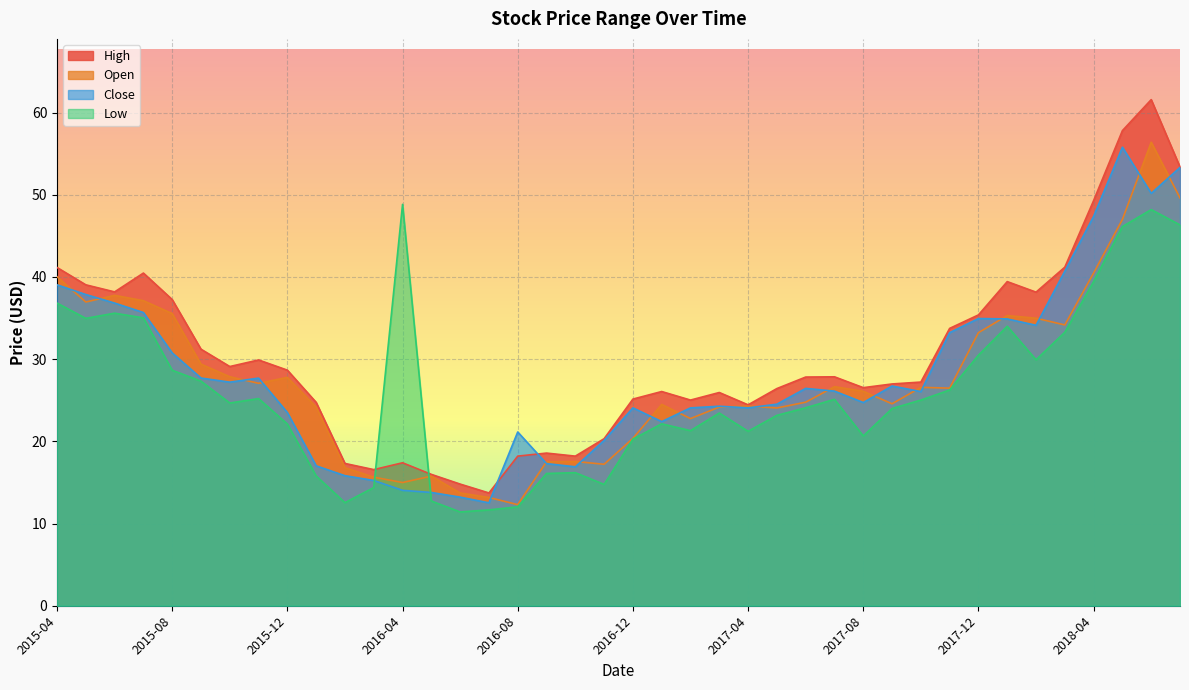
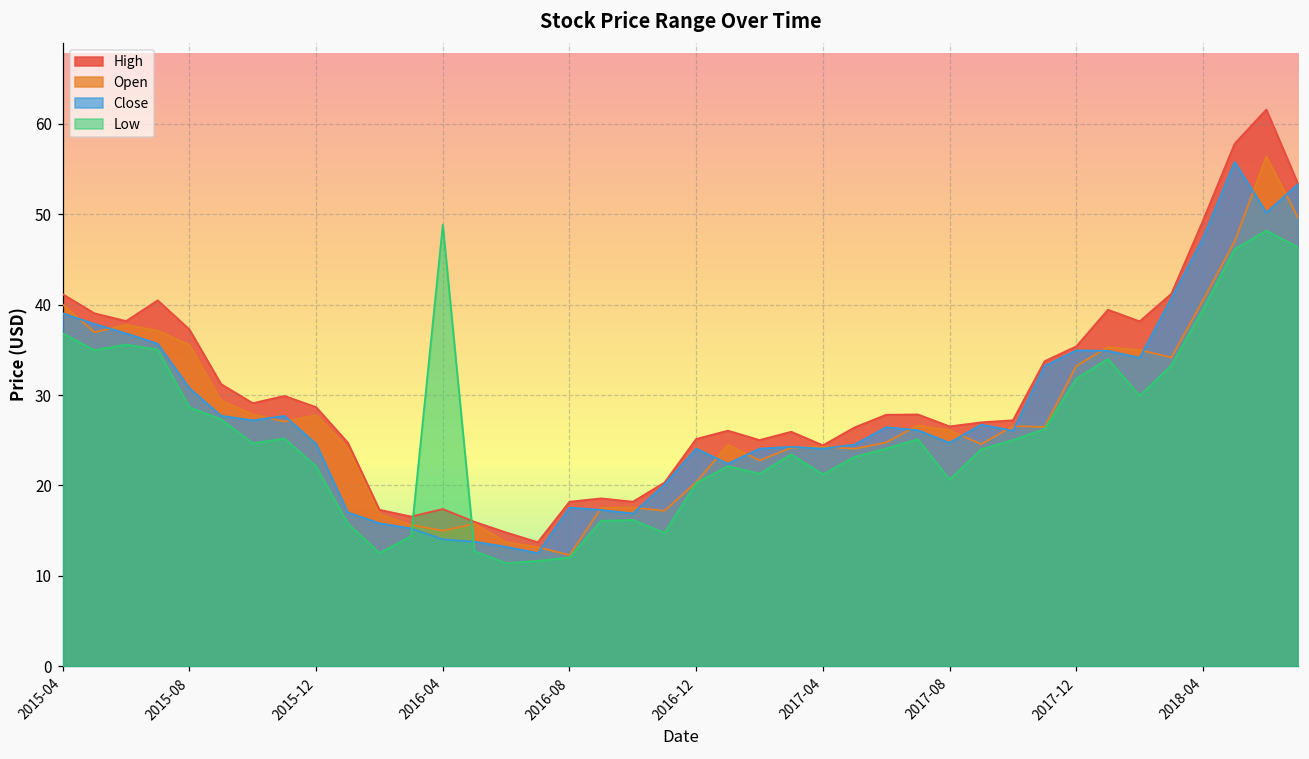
  {
    "Close": {
      "2015-04": 39,
      "2015-08": 31,
-     "2015-12": 24,
+     "2015-12": 25,
      "2016-04": 14,
-     "2016-08": 21,
+     "2016-08": 18,
      "2016-12": 24,
      "2017-08": 25,
      "2017-12": 35,
      "2018-04": 47
    },
    "Low": {
      "2015-04": 37,
      "2015-08": 29,
      "2015-12": 22,
      "2016-04": 49,
      "2017-04": 21,
      "2017-08": 21,
-     "2017-12": 30,
+     "2017-12": 32,
      "2018-04": 39
    }
  }
